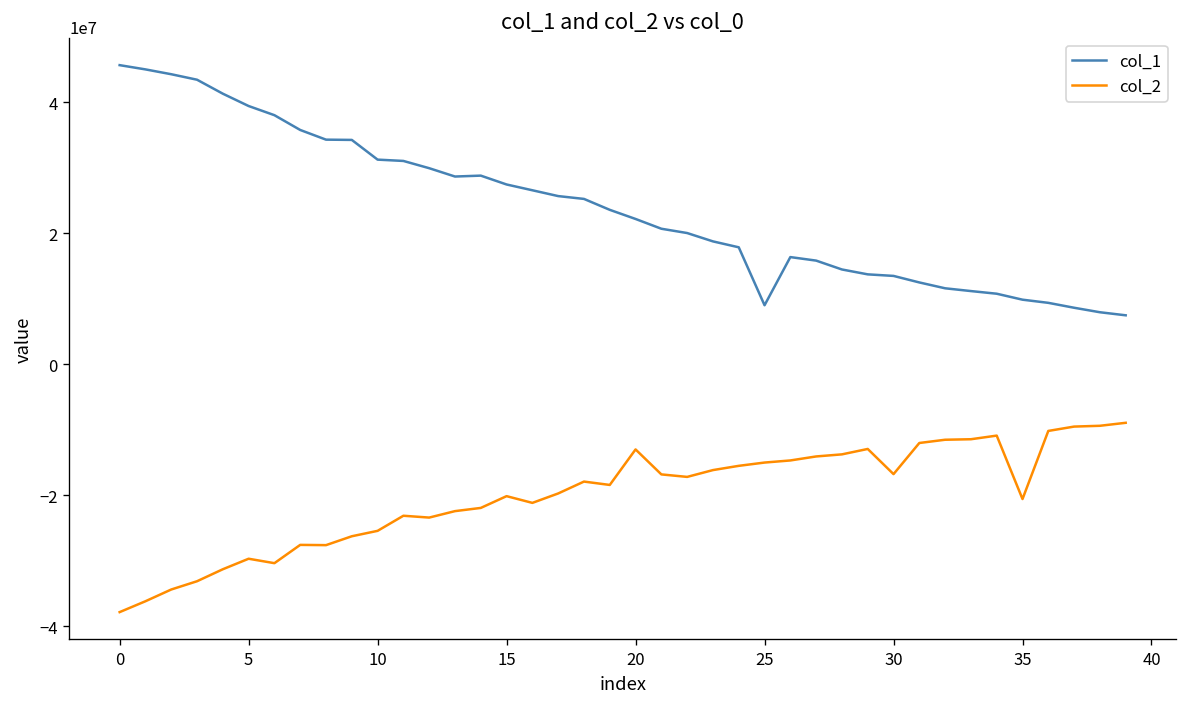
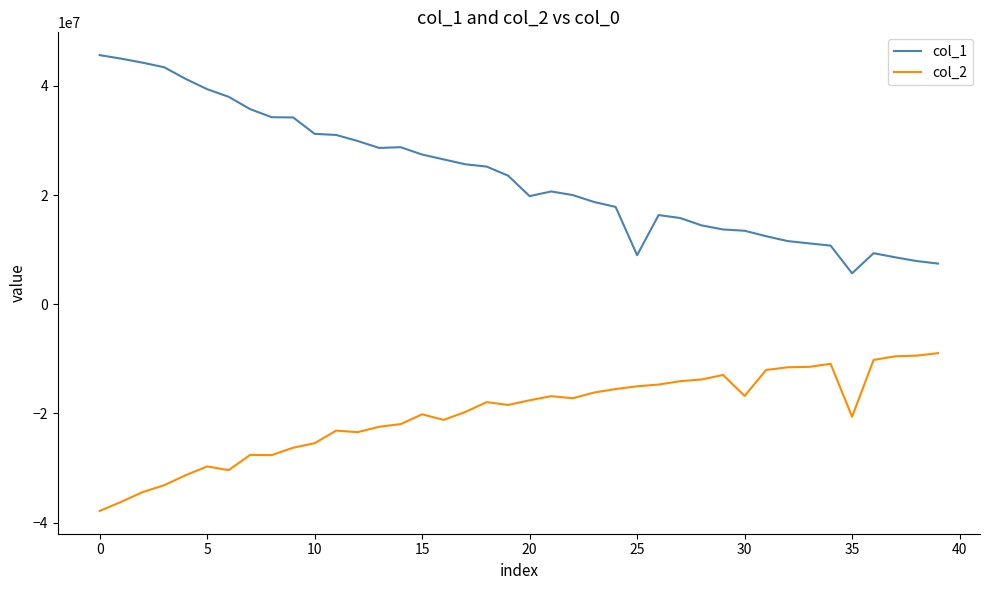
  {
    "col_1": {
      "0": 46000000,
      "5": 39000000,
      "10": 31000000,
      "15": 27000000,
-     "20": 22000000,
+     "20": 20000000,
      "25": 9000000,
      "30": 13000000,
-     "35": 10000000
+     "35": 6000000
    },
    "col_2": {
      "0": -38000000,
      "5": -30000000,
      "10": -25000000,
      "15": -20000000,
-     "20": -13000000,
+     "20": -18000000,
      "25": -15000000,
      "30": -17000000,
      "35": -21000000
    }
  }
